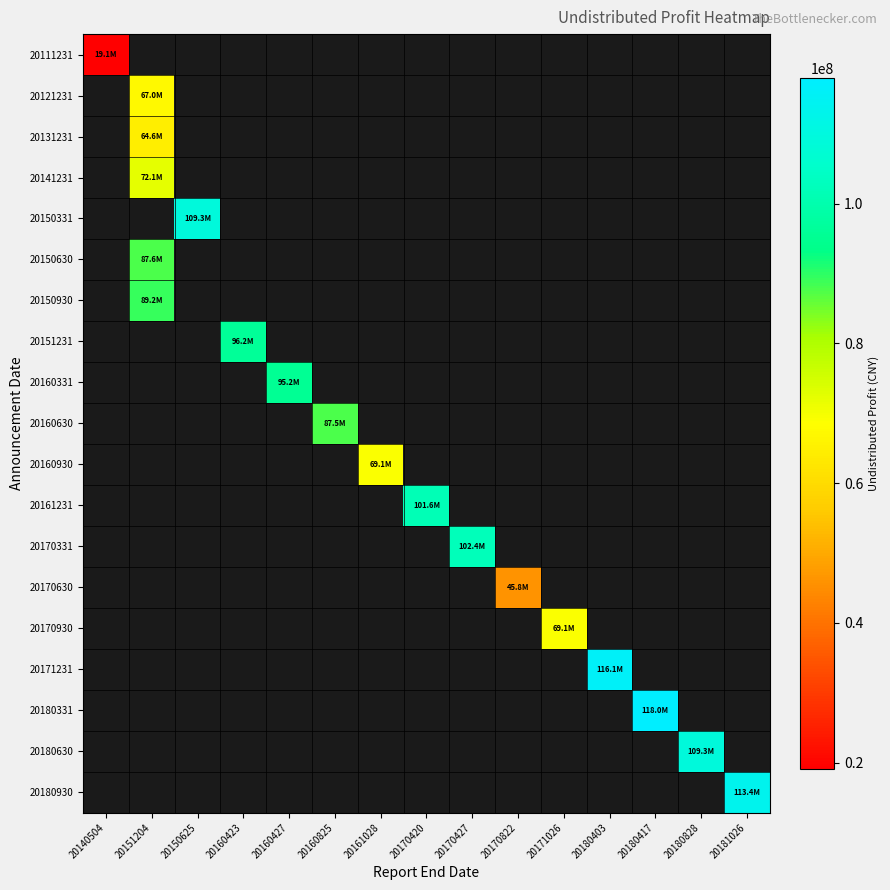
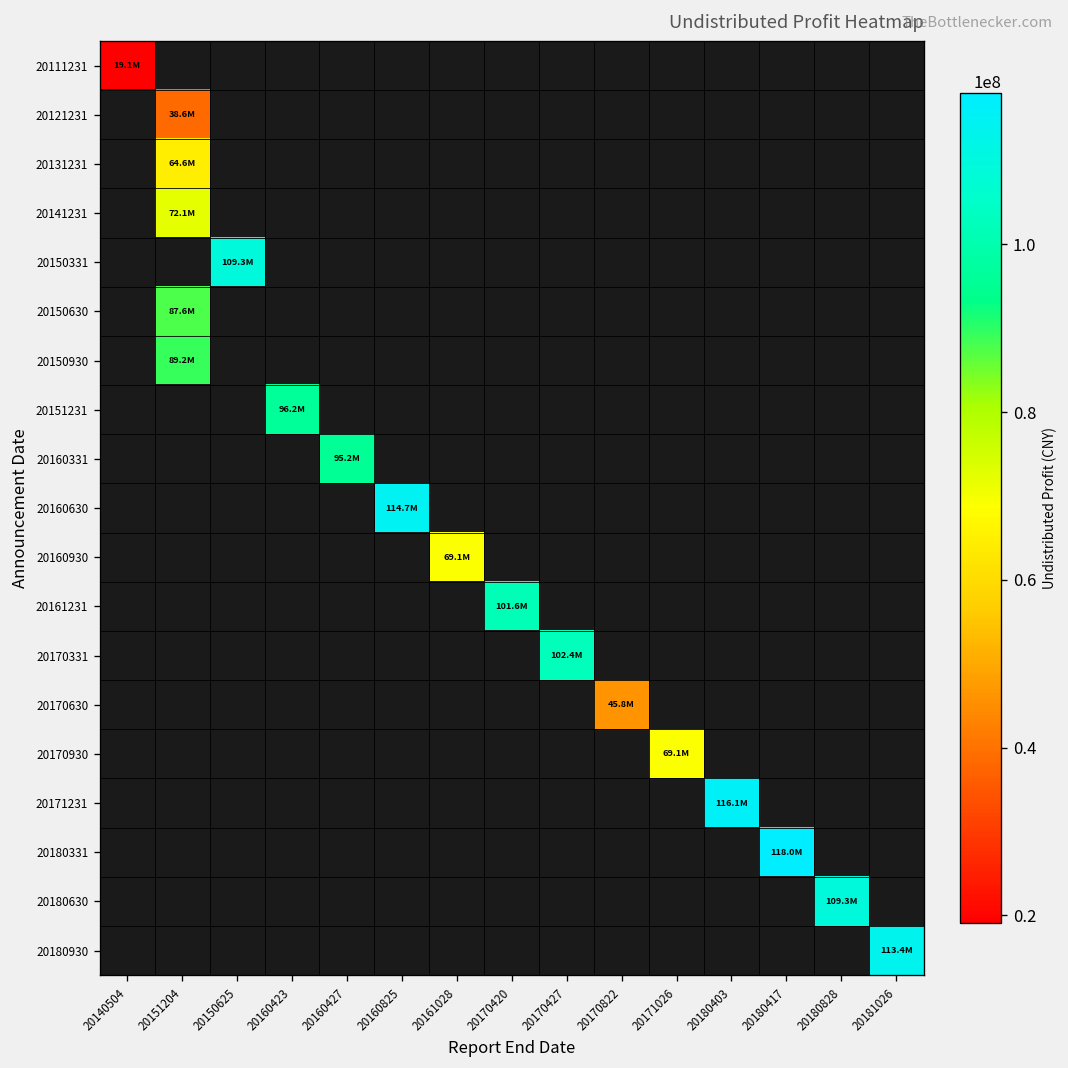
  {
    "20111231": {
      "20140504": "19.1M"
    },
    "20121231": {
-     "20151204": "67.0M"
+     "20151204": "38.6M"
    },
    "20131231": {
      "20151204": "64.6M"
    },
    "20141231": {
      "20151204": "72.1M"
    },
    "20150331": {
      "20150625": "109.3M"
    },
    "20150630": {
      "20151204": "87.6M"
    },
    "20150930": {
      "20151204": "89.2M"
    },
    "20151231": {
      "20160423": "96.2M"
    },
    "20160331": {
      "20160427": "95.2M"
    },
    "20160630": {
-     "20160825": "87.5M"
+     "20160825": "114.7M"
    },
    "20160930": {
      "20161028": "69.1M"
    },
    "20161231": {
      "20170420": "101.6M"
    },
    "20170331": {
      "20170427": "102.4M"
    },
    "20170630": {
      "20170822": "45.8M"
    },
    "20170930": {
      "20171026": "69.1M"
    },
    "20171231": {
      "20180403": "116.1M"
    },
    "20180331": {
      "20180417": "118.0M"
    },
    "20180630": {
      "20180828": "109.3M"
    },
    "20180930": {
      "20181026": "113.4M"
    }
  }
